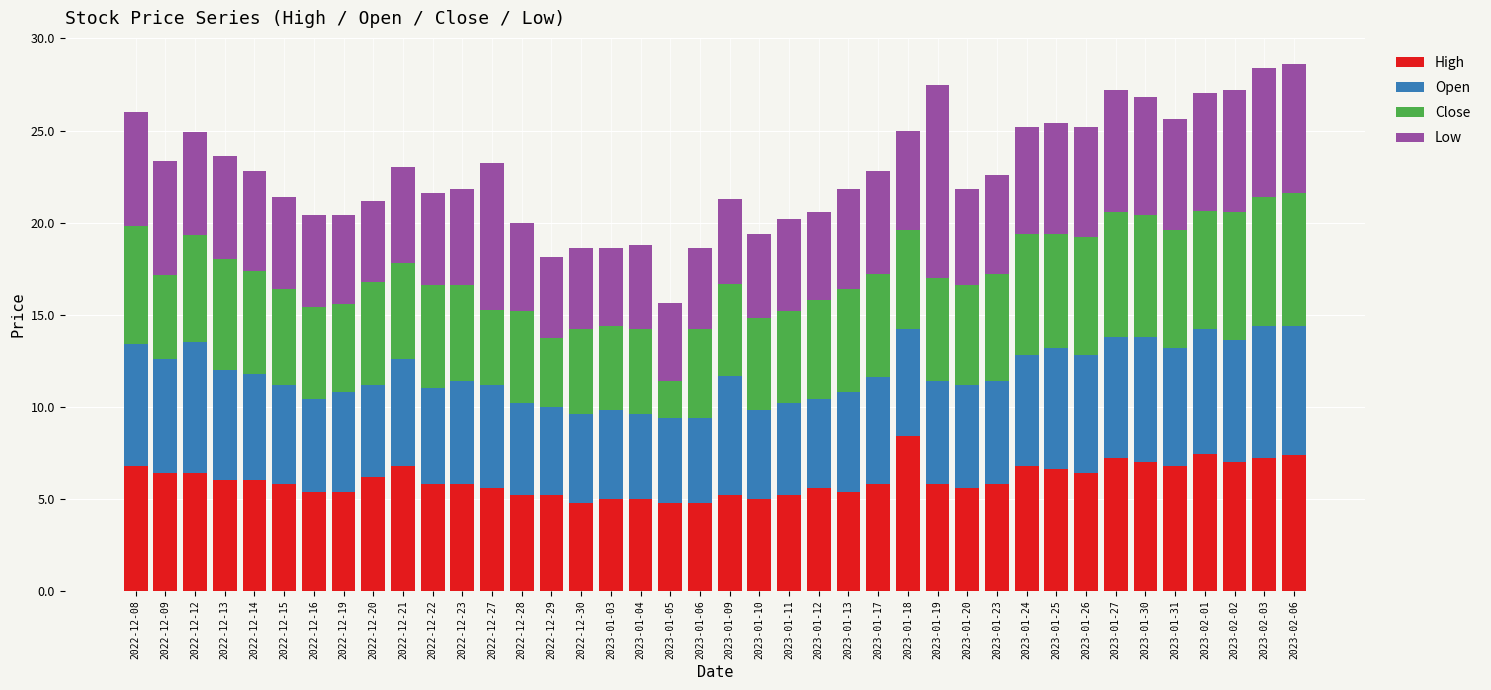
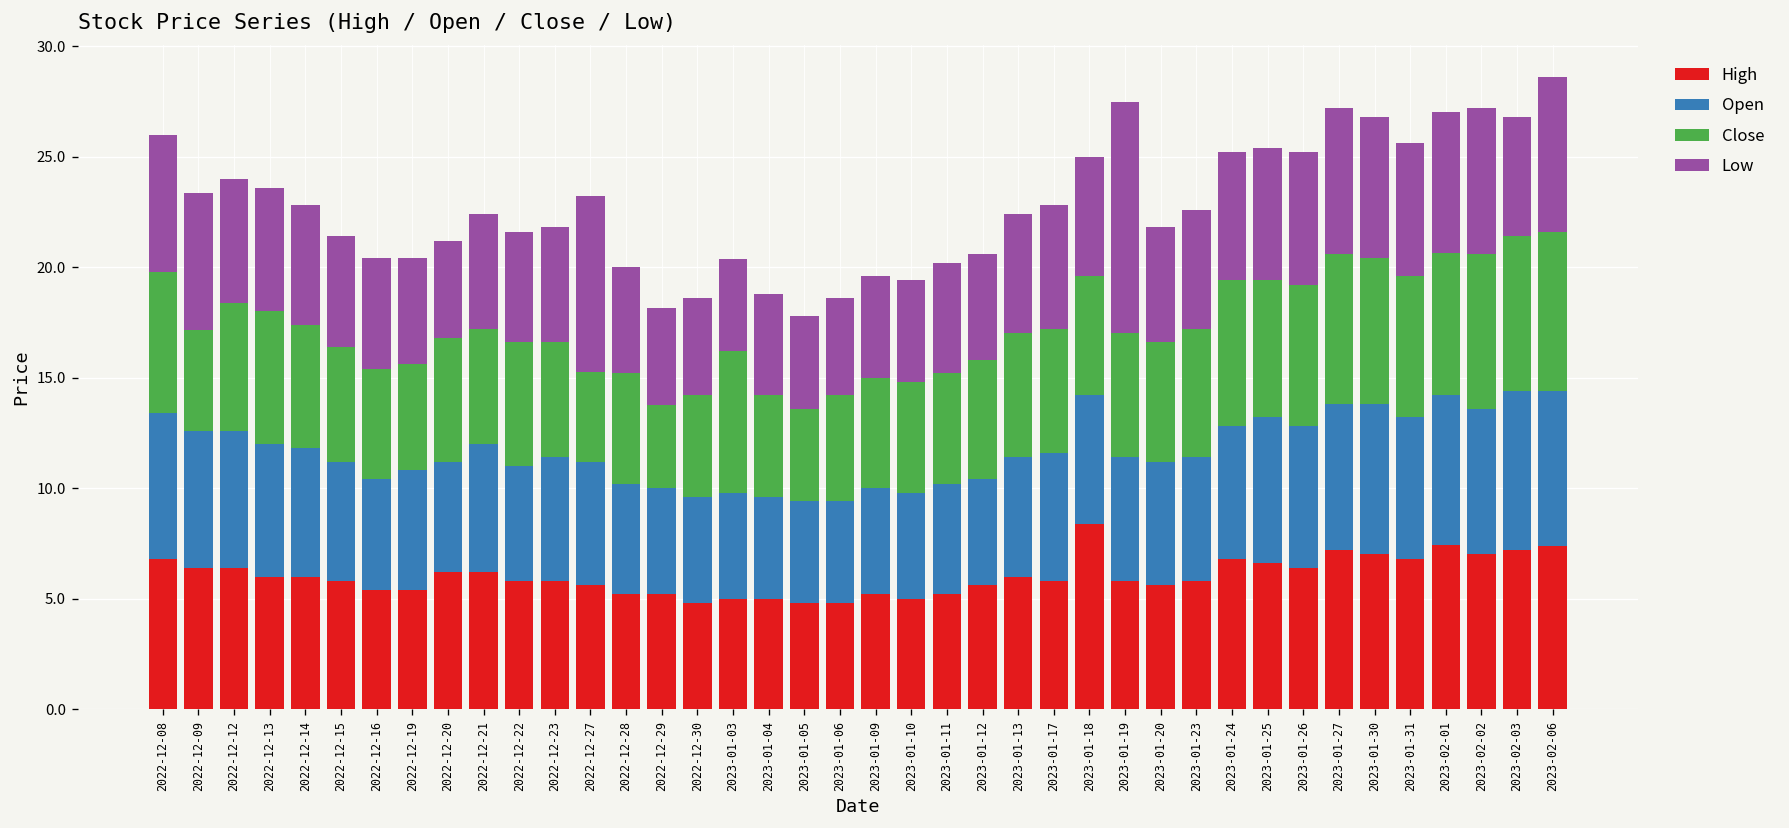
  {
    "High": {
      "2022-12-08": 6.8,
      "2022-12-09": 6.4,
      "2022-12-12": 6.4,
      "2022-12-13": 6.0,
      "2022-12-14": 6.0,
      "2022-12-15": 5.8,
      "2022-12-16": 5.4,
      "2022-12-19": 5.4,
      "2022-12-20": 6.2,
-     "2022-12-21": 6.8,
+     "2022-12-21": 6.2,
      "2022-12-22": 5.8,
      "2022-12-23": 5.8,
      "2022-12-27": 5.6,
      "2022-12-28": 5.2,
      "2022-12-29": 5.2,
      "2022-12-30": 4.8,
      "2023-01-03": 5.0,
      "2023-01-04": 5.0,
      "2023-01-05": 4.8,
      "2023-01-06": 4.8,
      "2023-01-09": 5.2,
      "2023-01-10": 5.0,
      "2023-01-11": 5.2,
      "2023-01-12": 5.6,
-     "2023-01-13": 5.4,
+     "2023-01-13": 6.0,
      "2023-01-17": 5.8,
      "2023-01-18": 8.4,
      "2023-01-19": 5.8,
      "2023-01-20": 5.6,
      "2023-01-23": 5.8,
      "2023-01-24": 6.8,
      "2023-01-25": 6.6,
      "2023-01-26": 6.4,
      "2023-01-27": 7.2,
      "2023-01-30": 7.0,
      "2023-01-31": 6.8,
      "2023-02-01": 7.4,
      "2023-02-02": 7.0,
      "2023-02-03": 7.2,
      "2023-02-06": 7.4
    },
    "Open": {
      "2022-12-08": 6.6,
      "2022-12-09": 6.2,
-     "2022-12-12": 7.1,
+     "2022-12-12": 6.2,
      "2022-12-13": 6.0,
      "2022-12-14": 5.8,
      "2022-12-15": 5.4,
      "2022-12-16": 5.0,
      "2022-12-19": 5.4,
      "2022-12-20": 5.0,
      "2022-12-21": 5.8,
      "2022-12-22": 5.2,
      "2022-12-23": 5.6,
      "2022-12-27": 5.6,
      "2022-12-28": 5.0,
      "2022-12-29": 4.8,
      "2022-12-30": 4.8,
      "2023-01-03": 4.8,
      "2023-01-04": 4.6,
      "2023-01-05": 4.6,
      "2023-01-06": 4.6,
-     "2023-01-09": 6.5,
+     "2023-01-09": 4.8,
      "2023-01-10": 4.8,
      "2023-01-11": 5.0,
      "2023-01-12": 4.8,
      "2023-01-13": 5.4,
      "2023-01-17": 5.8,
      "2023-01-18": 5.8,
      "2023-01-19": 5.6,
      "2023-01-20": 5.6,
      "2023-01-23": 5.6,
      "2023-01-24": 6.0,
      "2023-01-25": 6.6,
      "2023-01-26": 6.4,
      "2023-01-27": 6.6,
      "2023-01-30": 6.8,
      "2023-01-31": 6.4,
      "2023-02-01": 6.8,
      "2023-02-02": 6.6,
      "2023-02-03": 7.2,
      "2023-02-06": 7.0
    },
    "Close": {
      "2022-12-08": 6.4,
      "2022-12-09": 4.5,
      "2022-12-12": 5.8,
      "2022-12-13": 6.0,
      "2022-12-14": 5.6,
      "2022-12-15": 5.2,
      "2022-12-16": 5.0,
      "2022-12-19": 4.8,
      "2022-12-20": 5.6,
      "2022-12-21": 5.2,
      "2022-12-22": 5.6,
      "2022-12-23": 5.2,
      "2022-12-27": 4.0,
      "2022-12-28": 5.0,
      "2022-12-29": 3.7,
      "2022-12-30": 4.6,
-     "2023-01-03": 4.6,
+     "2023-01-03": 6.4,
      "2023-01-04": 4.6,
-     "2023-01-05": 2.0,
+     "2023-01-05": 4.2,
      "2023-01-06": 4.8,
      "2023-01-09": 5.0,
      "2023-01-10": 5.0,
      "2023-01-11": 5.0,
      "2023-01-12": 5.4,
      "2023-01-13": 5.6,
      "2023-01-17": 5.6,
      "2023-01-18": 5.4,
      "2023-01-19": 5.6,
      "2023-01-20": 5.4,
      "2023-01-23": 5.8,
      "2023-01-24": 6.6,
      "2023-01-25": 6.2,
      "2023-01-26": 6.4,
      "2023-01-27": 6.8,
      "2023-01-30": 6.6,
      "2023-01-31": 6.4,
      "2023-02-01": 6.4,
      "2023-02-02": 7.0,
      "2023-02-03": 7.0,
      "2023-02-06": 7.2
    },
    "Low": {
      "2022-12-08": 6.2,
      "2022-12-09": 6.2,
      "2022-12-12": 5.6,
      "2022-12-13": 5.6,
      "2022-12-14": 5.4,
      "2022-12-15": 5.0,
      "2022-12-16": 5.0,
      "2022-12-19": 4.8,
      "2022-12-20": 4.4,
      "2022-12-21": 5.2,
      "2022-12-22": 5.0,
      "2022-12-23": 5.2,
      "2022-12-27": 8.0,
      "2022-12-28": 4.8,
      "2022-12-29": 4.4,
      "2022-12-30": 4.4,
      "2023-01-03": 4.2,
      "2023-01-04": 4.6,
      "2023-01-05": 4.2,
      "2023-01-06": 4.4,
      "2023-01-09": 4.6,
      "2023-01-10": 4.6,
      "2023-01-11": 5.0,
      "2023-01-12": 4.8,
      "2023-01-13": 5.4,
      "2023-01-17": 5.6,
      "2023-01-18": 5.4,
      "2023-01-19": 10.5,
      "2023-01-20": 5.2,
      "2023-01-23": 5.4,
      "2023-01-24": 5.8,
      "2023-01-25": 6.0,
      "2023-01-26": 6.0,
      "2023-01-27": 6.6,
      "2023-01-30": 6.4,
      "2023-01-31": 6.0,
      "2023-02-01": 6.4,
      "2023-02-02": 6.6,
-     "2023-02-03": 7.0,
+     "2023-02-03": 5.4,
      "2023-02-06": 7.0
    }
  }
